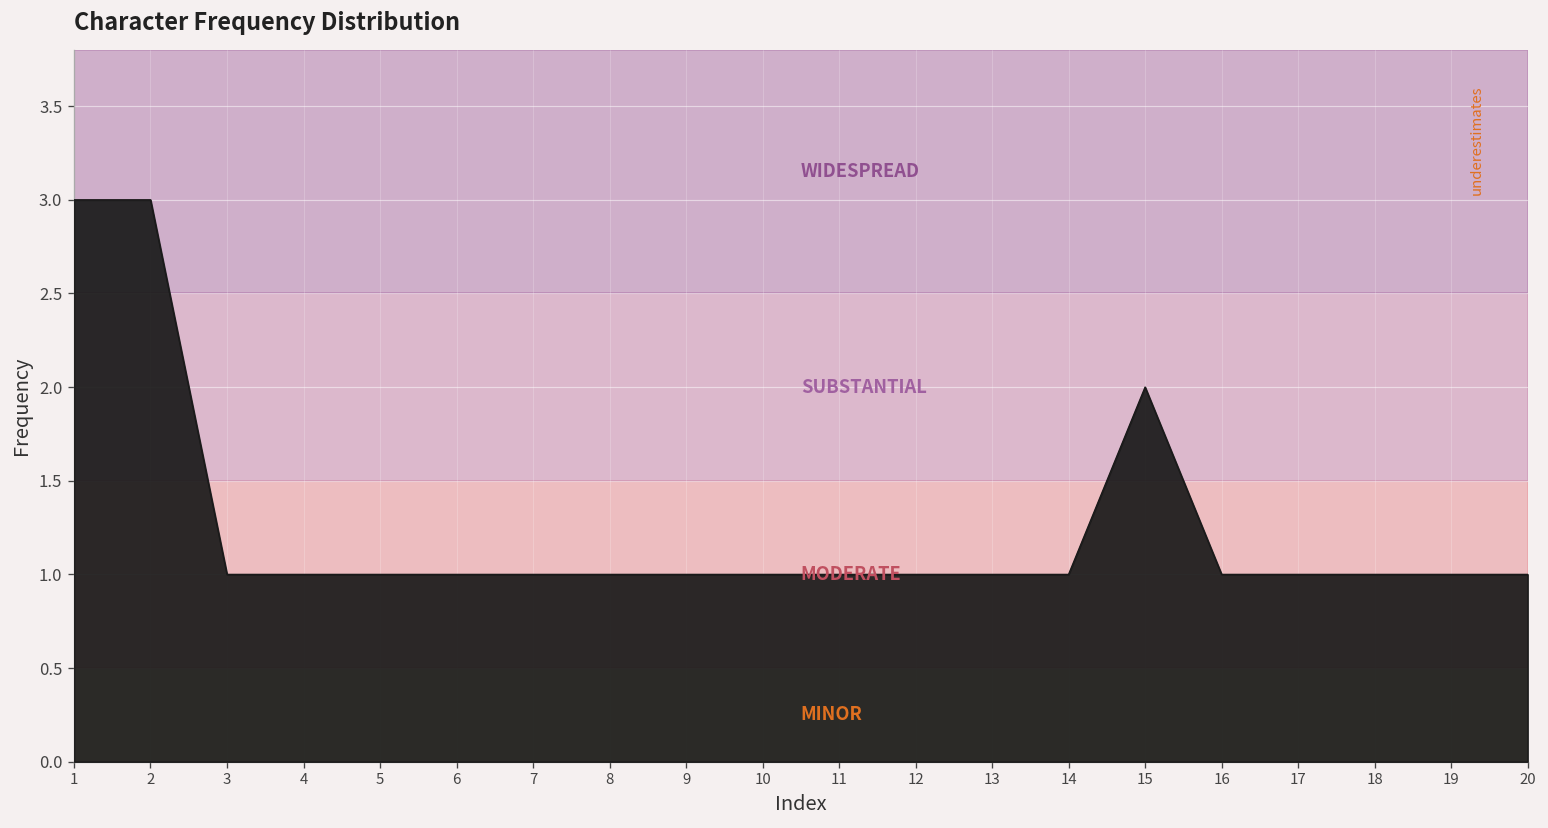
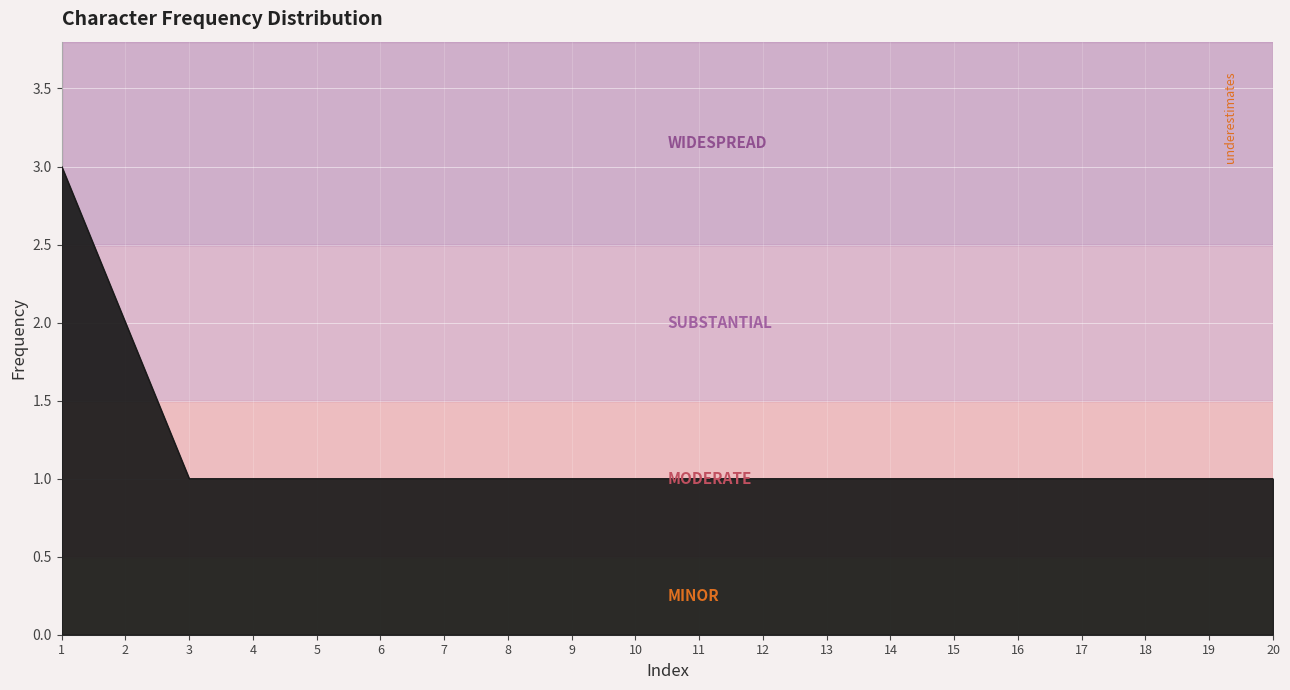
  {
    "1": 3,
-   "2": 3,
+   "2": 2,
    "3": 1,
    "4": 1,
    "5": 1,
    "6": 1,
    "7": 1,
    "8": 1,
    "9": 1,
    "10": 1,
    "11": 1,
    "12": 1,
    "13": 1,
    "14": 1,
-   "15": 2,
+   "15": 1,
    "16": 1,
    "17": 1,
    "18": 1,
    "19": 1,
    "20": 1
  }
